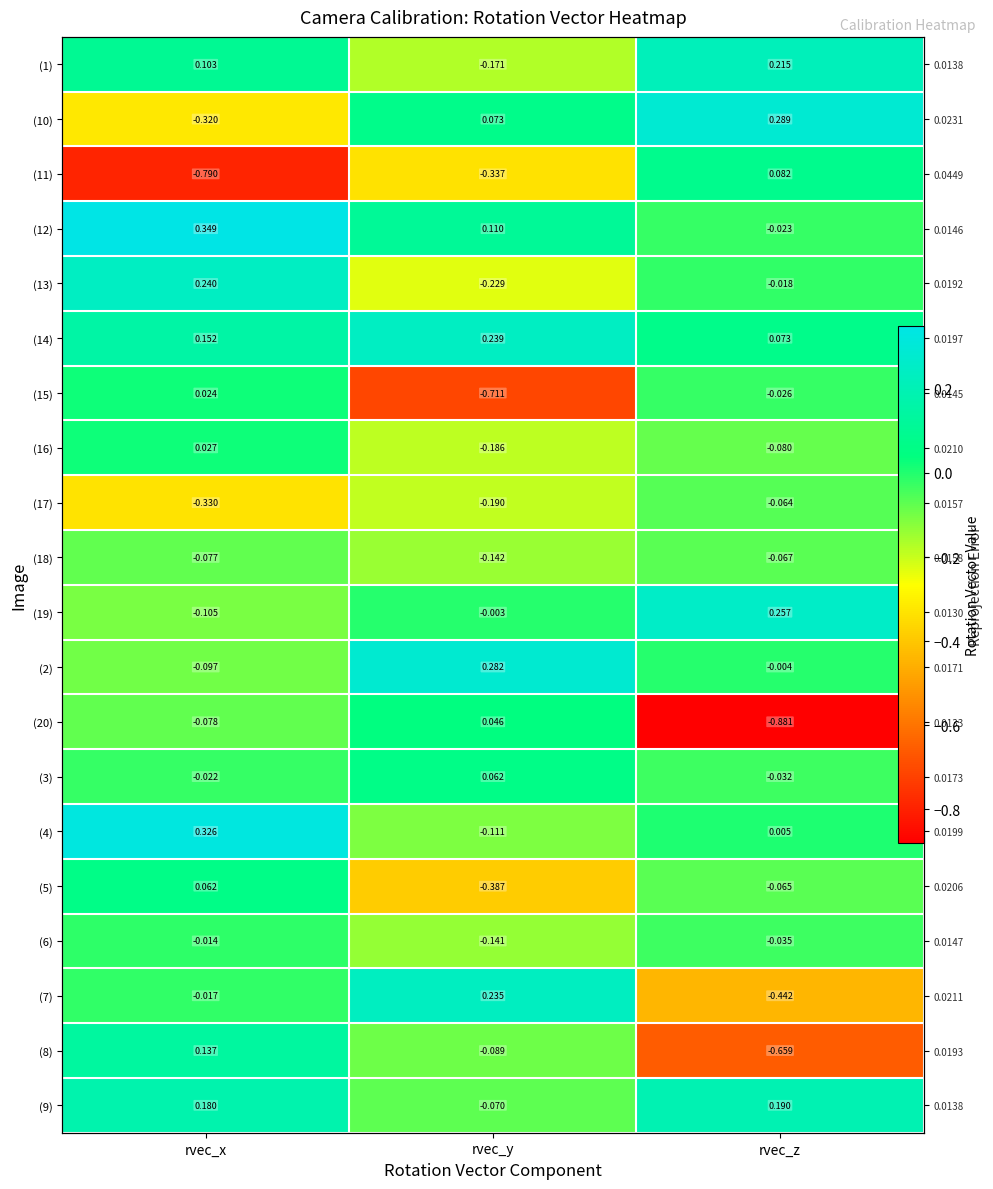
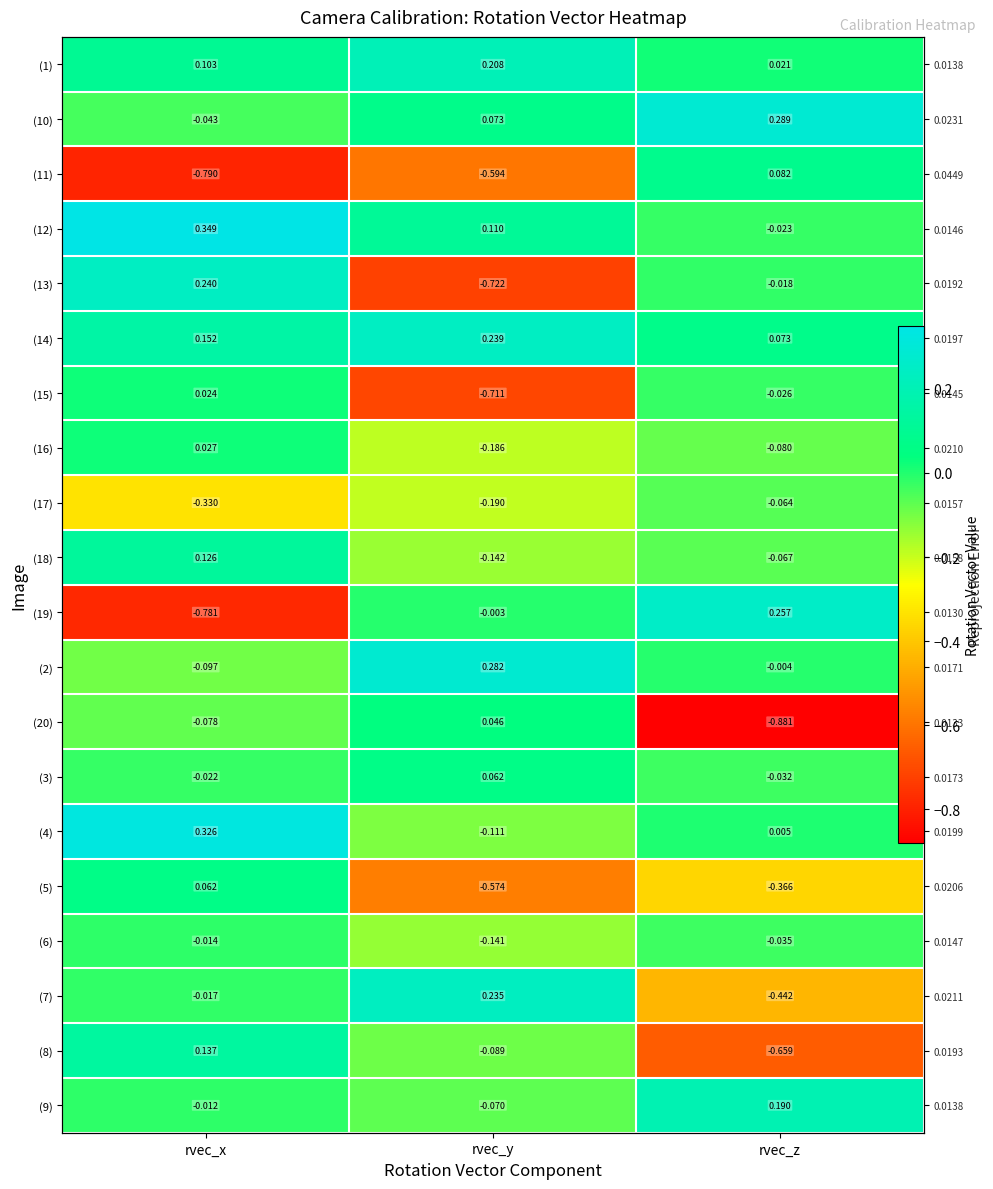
  {
    "(1)": {
-     "rvec_y": -0.171,
-     "rvec_z": 0.215
+     "rvec_y": 0.208,
+     "rvec_z": 0.021
    },
    "(10)": {
-     "rvec_x": -0.320
+     "rvec_x": -0.043
    },
    "(11)": {
-     "rvec_y": -0.337
+     "rvec_y": -0.594
    },
    "(13)": {
-     "rvec_y": -0.229
+     "rvec_y": -0.722
    },
    "(18)": {
-     "rvec_x": -0.077
+     "rvec_x": 0.126
    },
    "(19)": {
-     "rvec_x": -0.105
+     "rvec_x": -0.781
    },
    "(5)": {
-     "rvec_y": -0.387,
-     "rvec_z": -0.065
+     "rvec_y": -0.574,
+     "rvec_z": -0.366
    },
    "(9)": {
-     "rvec_x": 0.180
+     "rvec_x": -0.012
    }
  }
